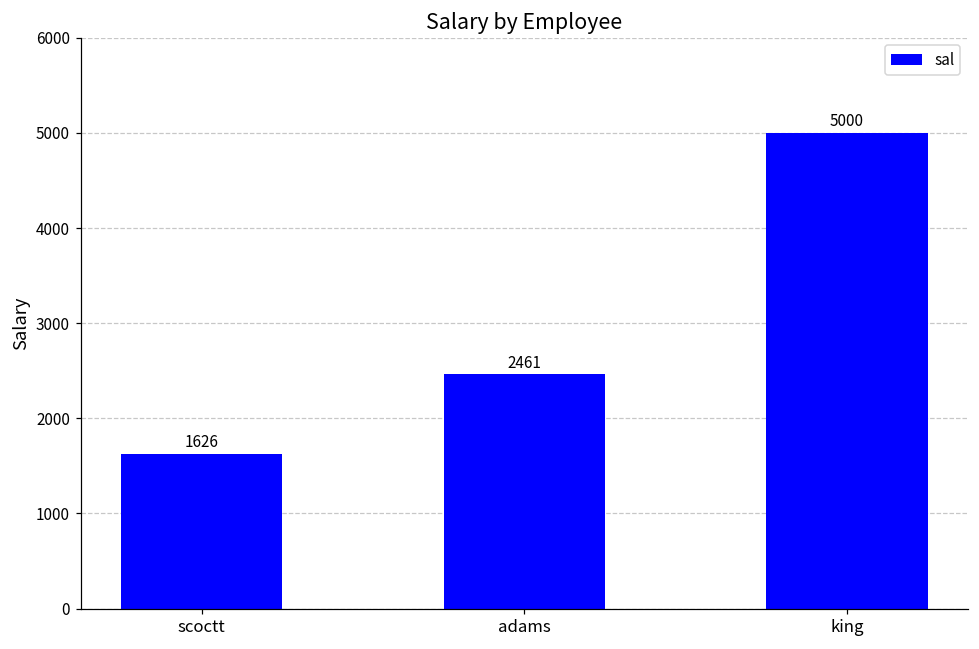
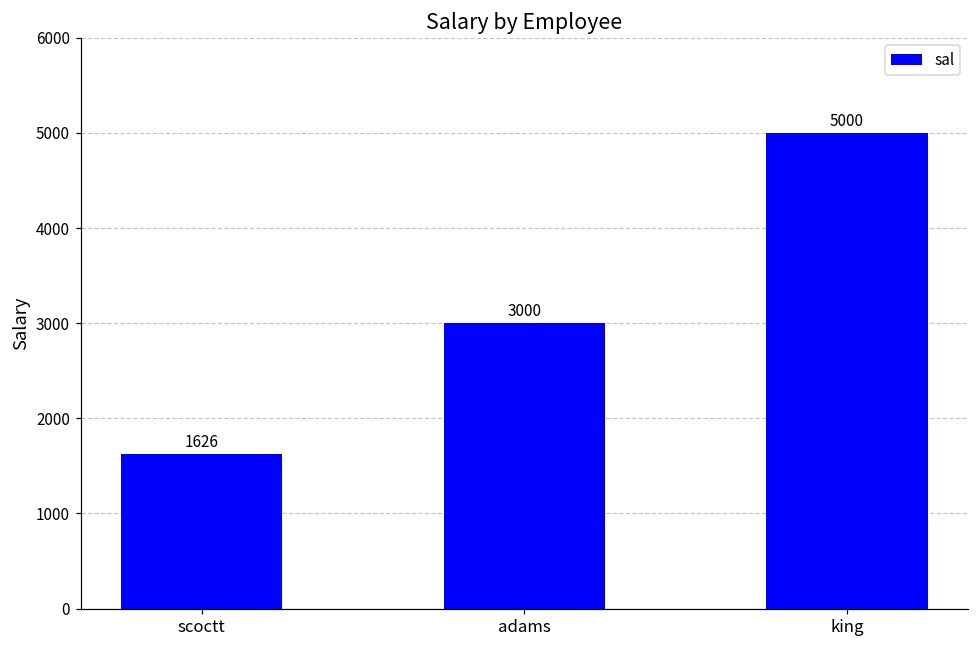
  {
    "scoctt": 1626,
-   "adams": 2461,
+   "adams": 3000,
    "king": 5000
  }
